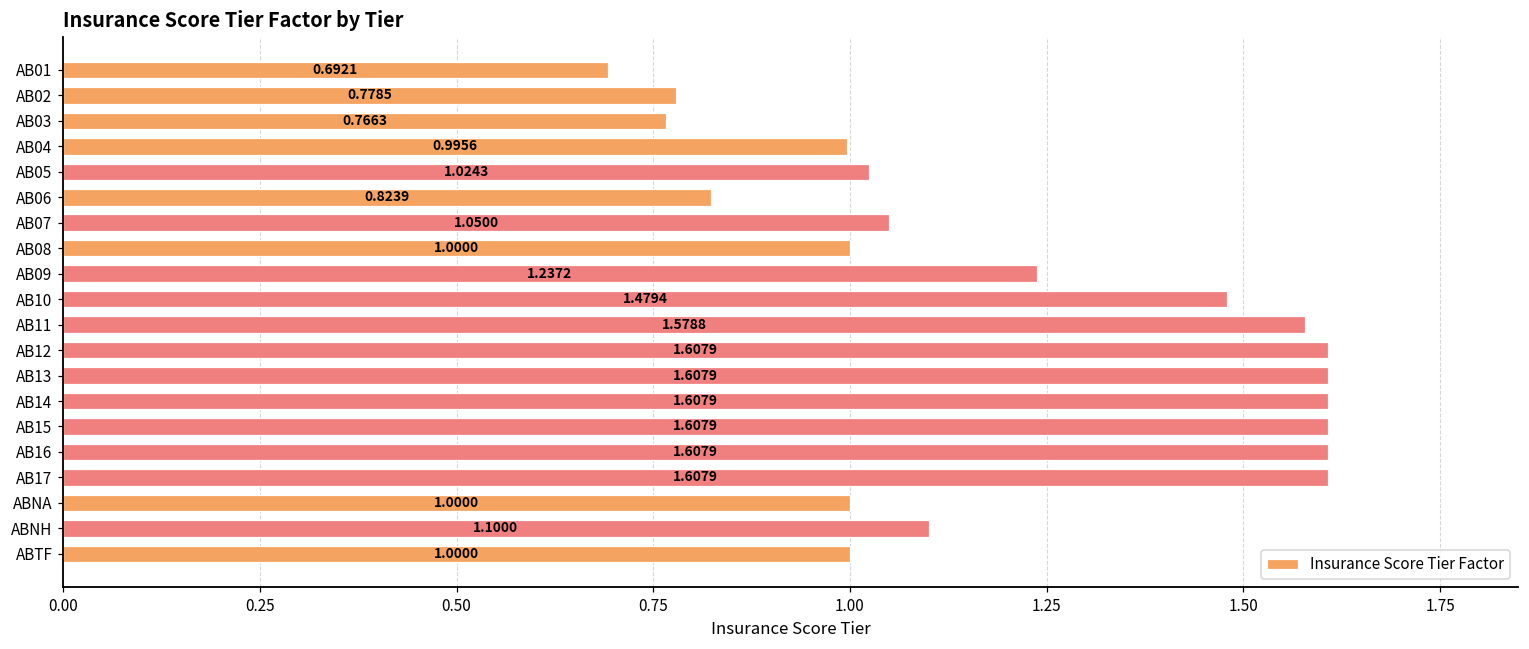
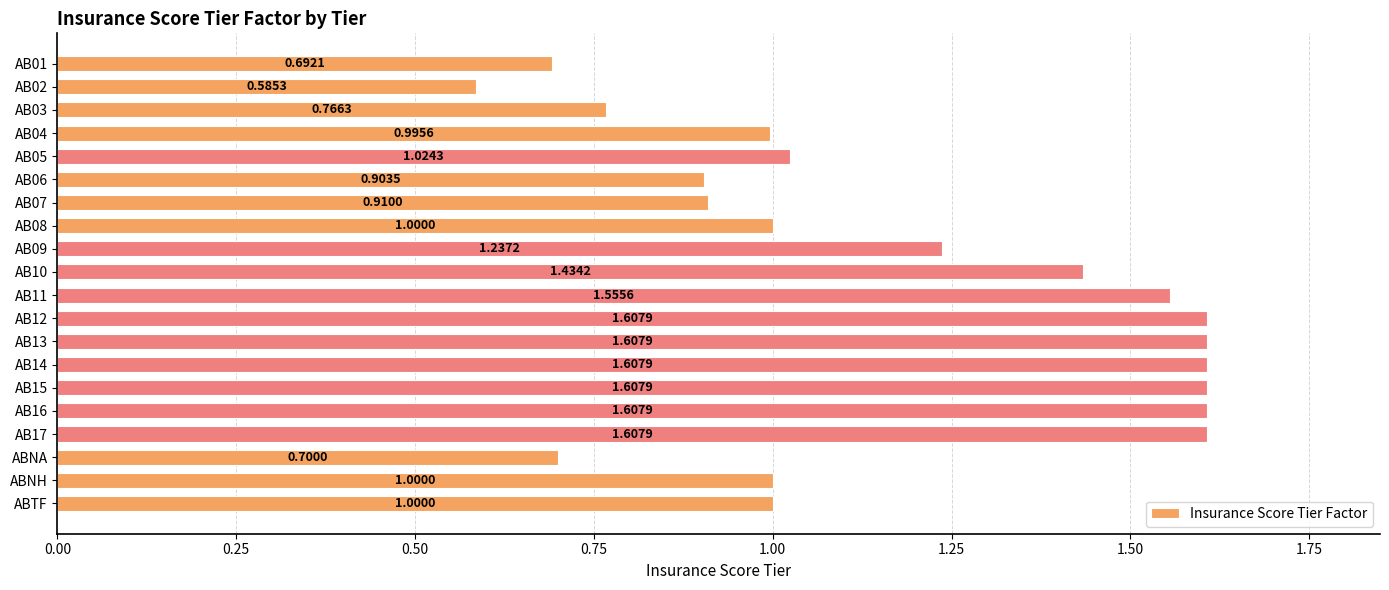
  {
    "AB01": 0.6921,
-   "AB02": 0.7785,
+   "AB02": 0.5853,
    "AB03": 0.7663,
    "AB04": 0.9956,
    "AB05": 1.0243,
-   "AB06": 0.8239,
-   "AB07": 1.0500,
+   "AB06": 0.9035,
+   "AB07": 0.9100,
    "AB08": 1.0000,
    "AB09": 1.2372,
-   "AB10": 1.4794,
-   "AB11": 1.5788,
+   "AB10": 1.4342,
+   "AB11": 1.5556,
    "AB12": 1.6079,
    "AB13": 1.6079,
    "AB14": 1.6079,
    "AB15": 1.6079,
    "AB16": 1.6079,
    "AB17": 1.6079,
-   "ABNA": 1.0000,
-   "ABNH": 1.1000,
+   "ABNA": 0.7000,
+   "ABNH": 1.0000,
    "ABTF": 1.0000
  }
